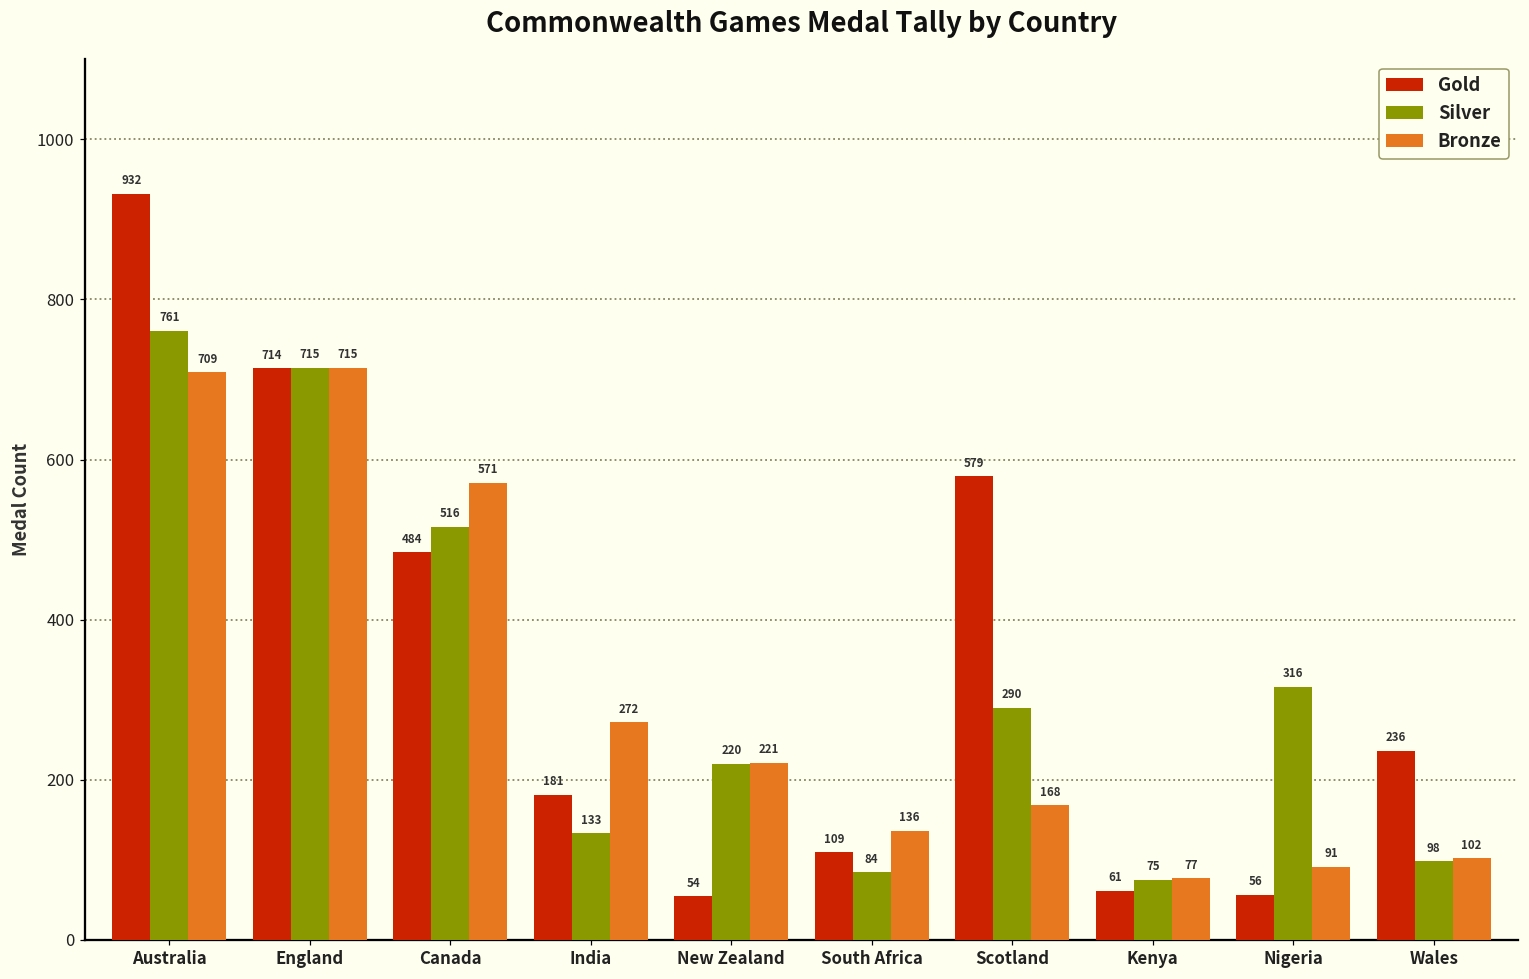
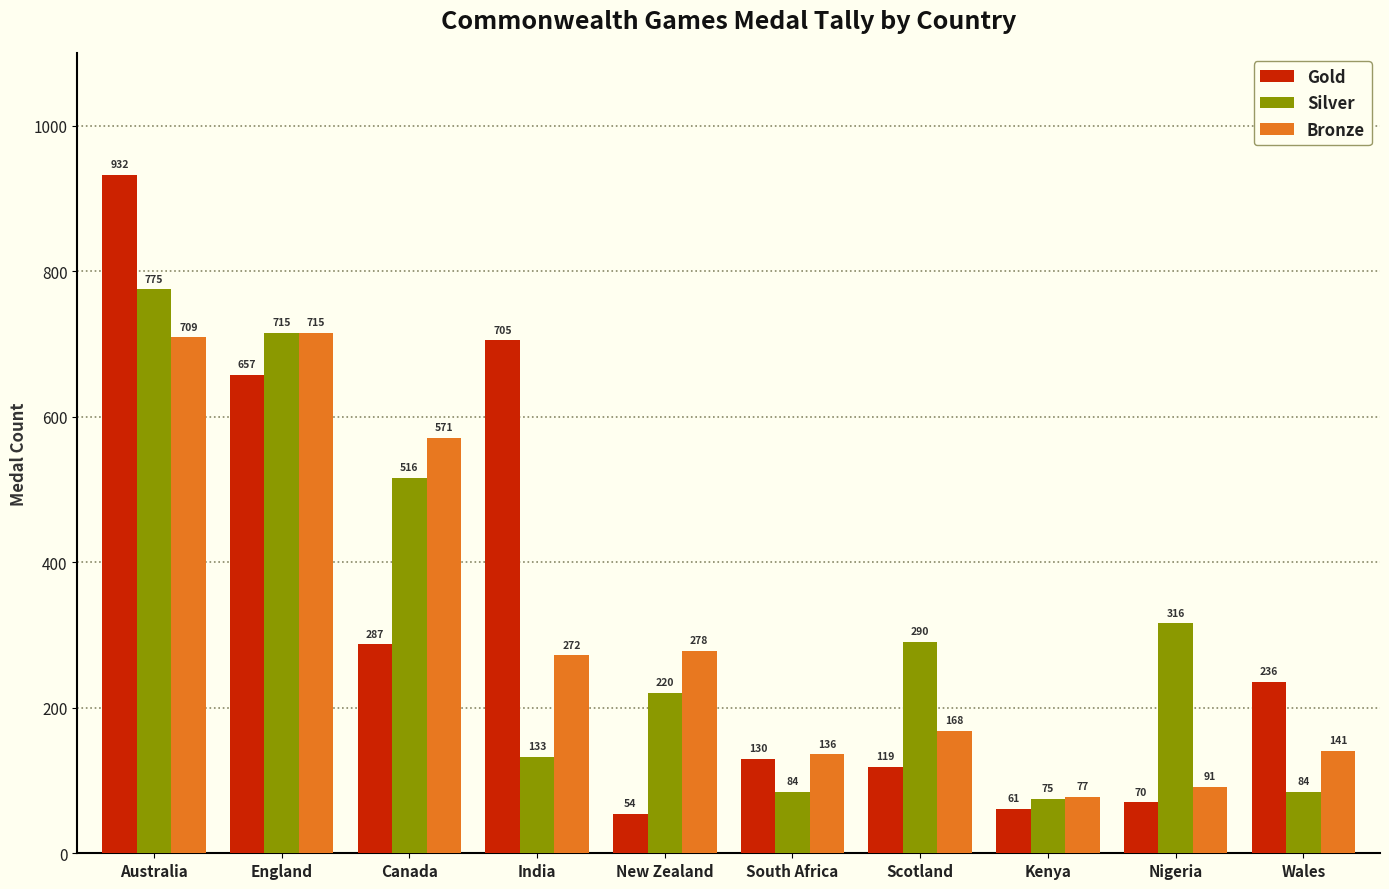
  {
    "Gold": {
      "Australia": 932,
-     "England": 714,
-     "Canada": 484,
-     "India": 181,
+     "England": 657,
+     "Canada": 287,
+     "India": 705,
      "New Zealand": 54,
-     "South Africa": 109,
-     "Scotland": 579,
+     "South Africa": 130,
+     "Scotland": 119,
      "Kenya": 61,
-     "Nigeria": 56,
+     "Nigeria": 70,
      "Wales": 236
    },
    "Silver": {
-     "Australia": 761,
+     "Australia": 775,
      "England": 715,
      "Canada": 516,
      "India": 133,
      "New Zealand": 220,
      "South Africa": 84,
      "Scotland": 290,
      "Kenya": 75,
      "Nigeria": 316,
-     "Wales": 98
+     "Wales": 84
    },
    "Bronze": {
      "Australia": 709,
      "England": 715,
      "Canada": 571,
      "India": 272,
-     "New Zealand": 221,
+     "New Zealand": 278,
      "South Africa": 136,
      "Scotland": 168,
      "Kenya": 77,
      "Nigeria": 91,
-     "Wales": 102
+     "Wales": 141
    }
  }
